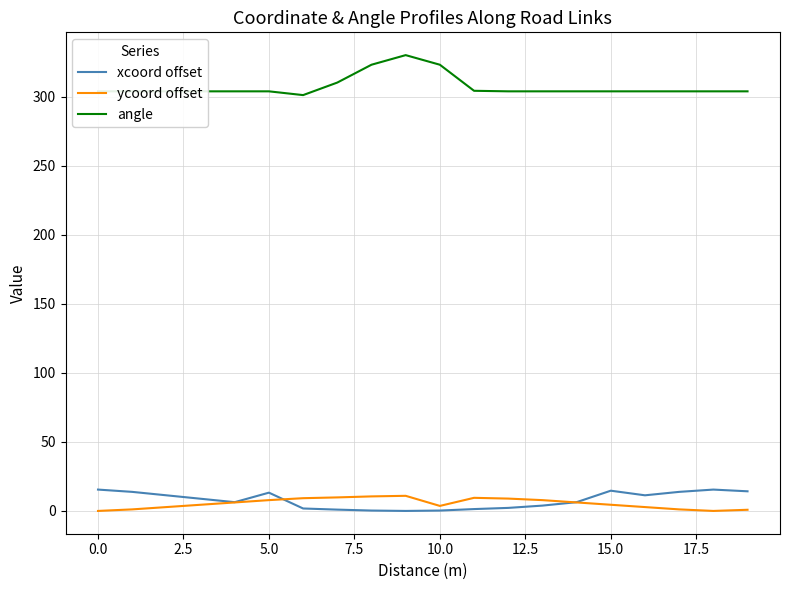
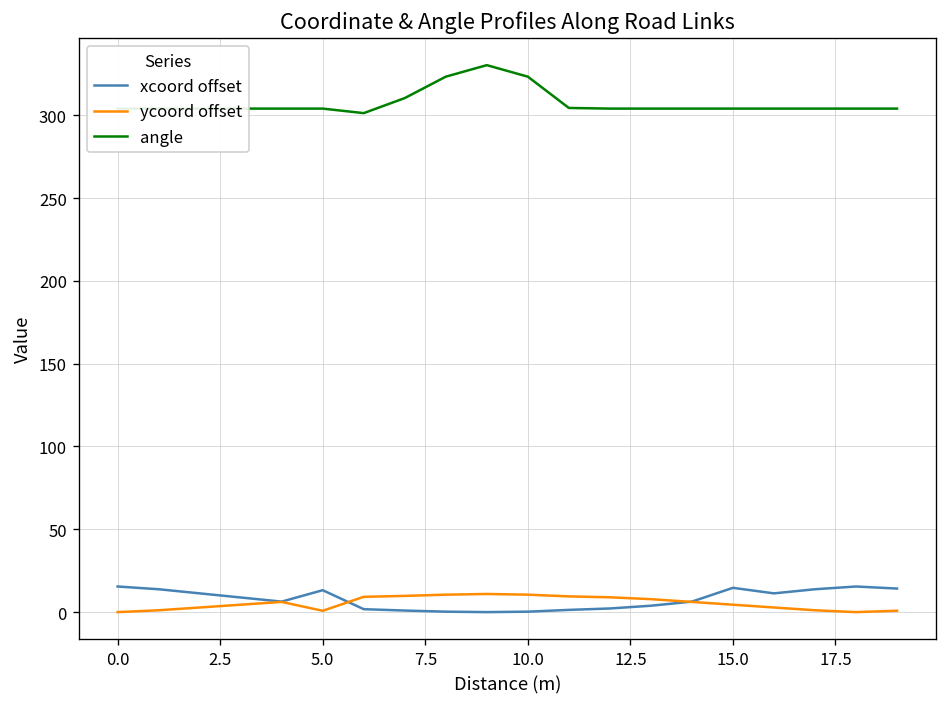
  {
    "xcoord offset": {
      "0.0": 15,
      "5.0": 13,
      "10.0": 0,
      "15.0": 15
    },
    "ycoord offset": {
      "0.0": 0,
-     "5.0": 8,
-     "10.0": 4,
+     "5.0": 1,
+     "10.0": 11,
      "15.0": 4
    },
    "angle": {
      "5.0": 304,
      "10.0": 323,
      "15.0": 304
    }
  }
